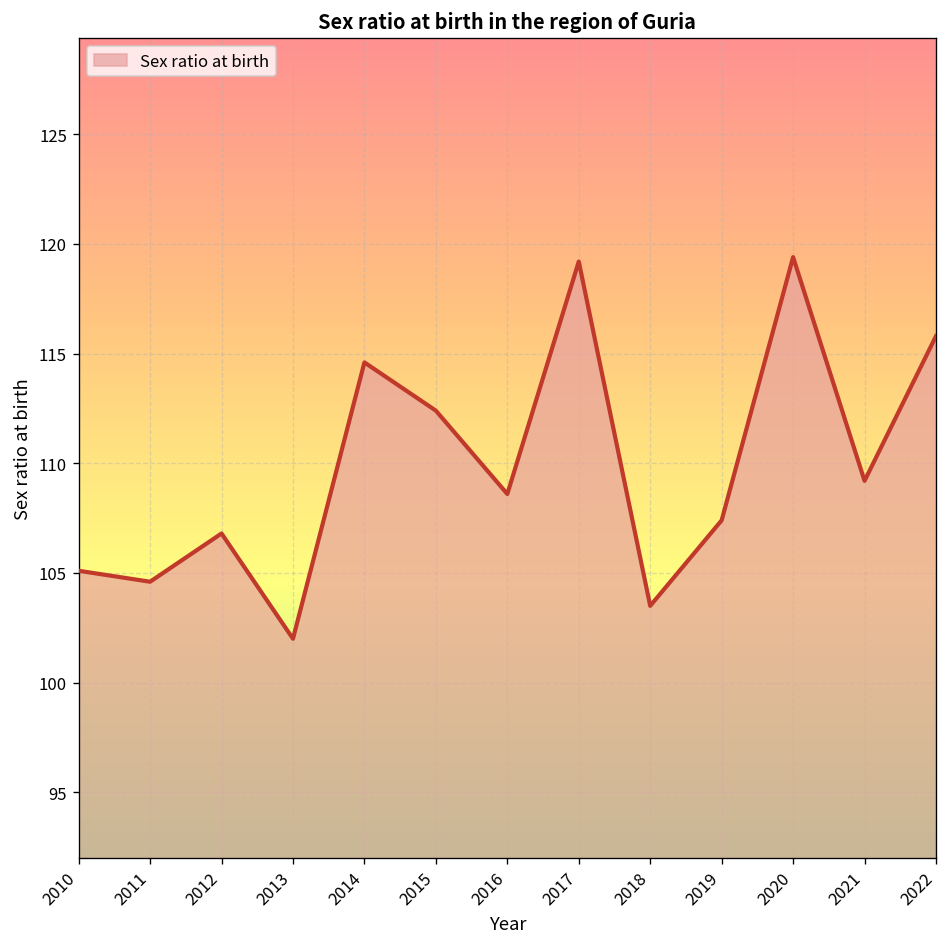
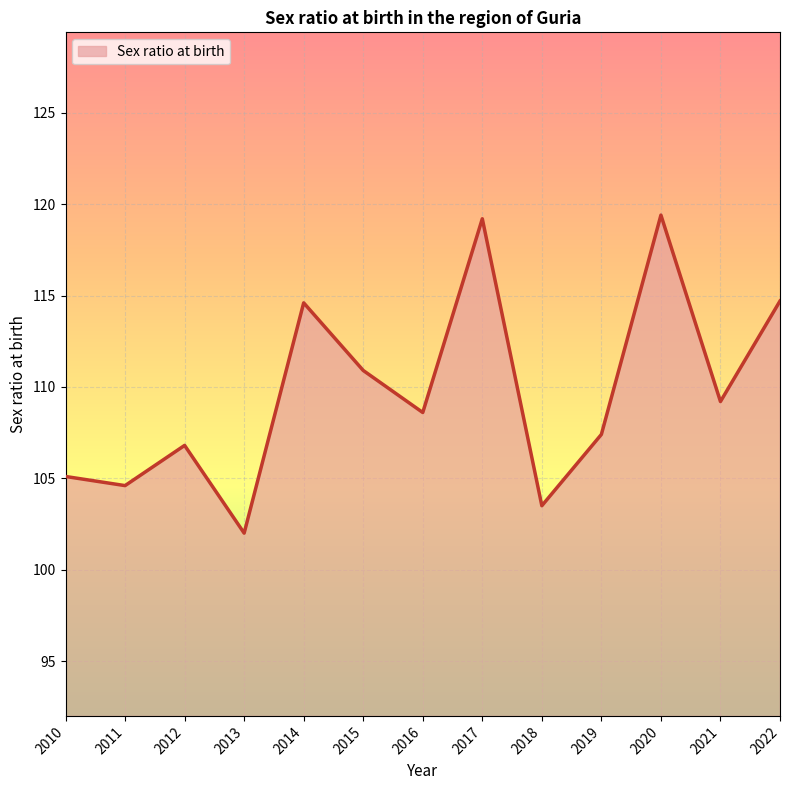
  {
    "2010": 105.1,
    "2011": 104.6,
    "2012": 106.8,
    "2013": 102.0,
    "2014": 114.6,
-   "2015": 112.4,
+   "2015": 110.9,
    "2016": 108.6,
    "2017": 119.2,
    "2018": 103.5,
    "2019": 107.4,
    "2020": 119.4,
    "2021": 109.2,
-   "2022": 115.8
+   "2022": 114.7
  }
